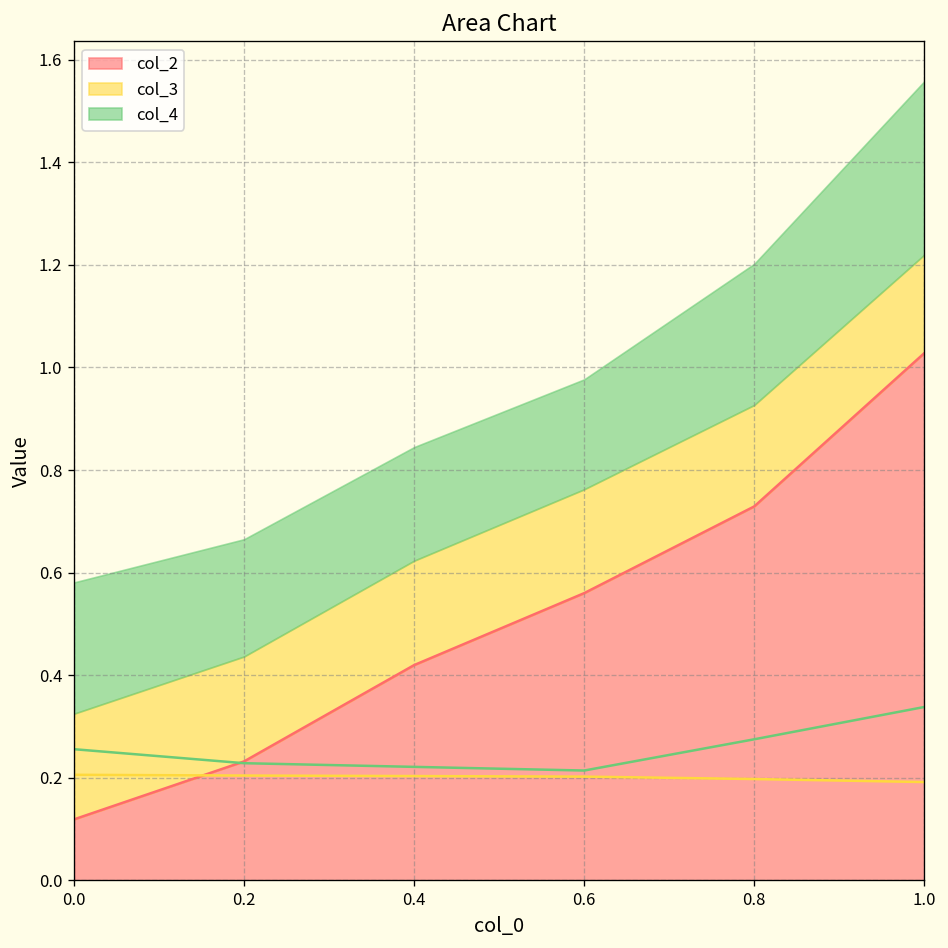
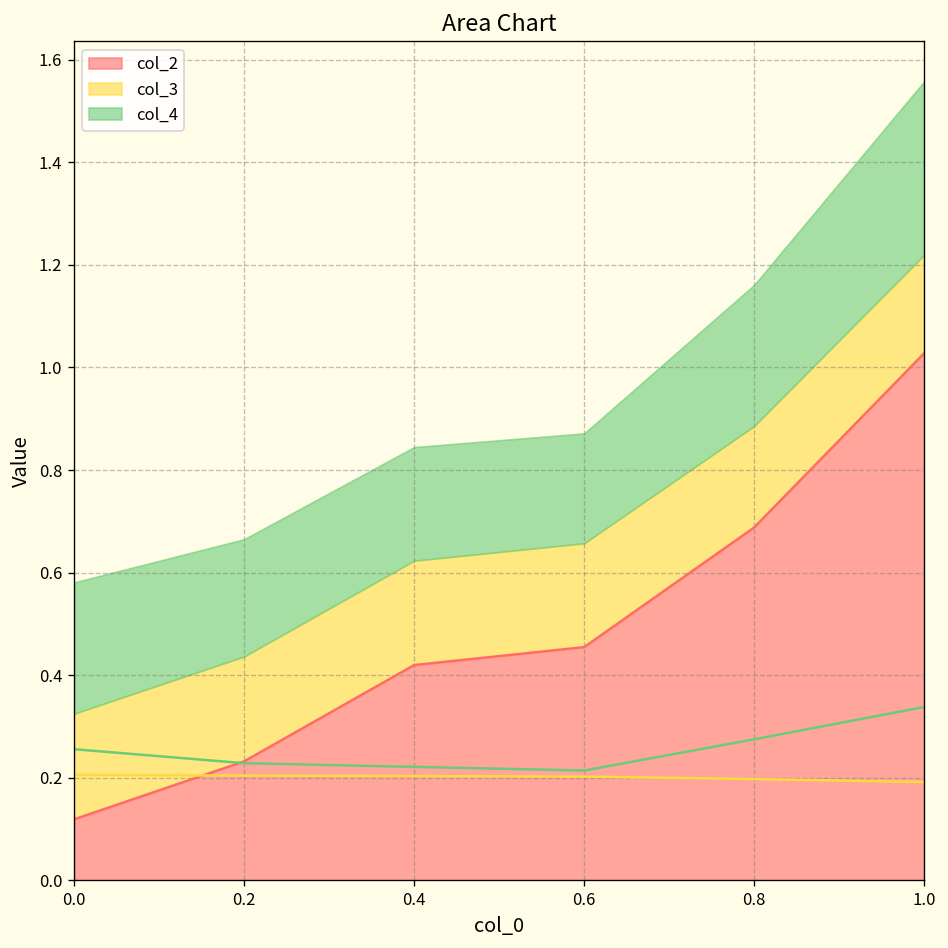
  {
    "col_2": {
      "0.0": 0.12,
      "0.4": 0.42,
-     "0.6": 0.56,
-     "0.8": 0.73,
+     "0.6": 0.45,
+     "0.8": 0.69,
      "1.0": 1.03
    }
  }
